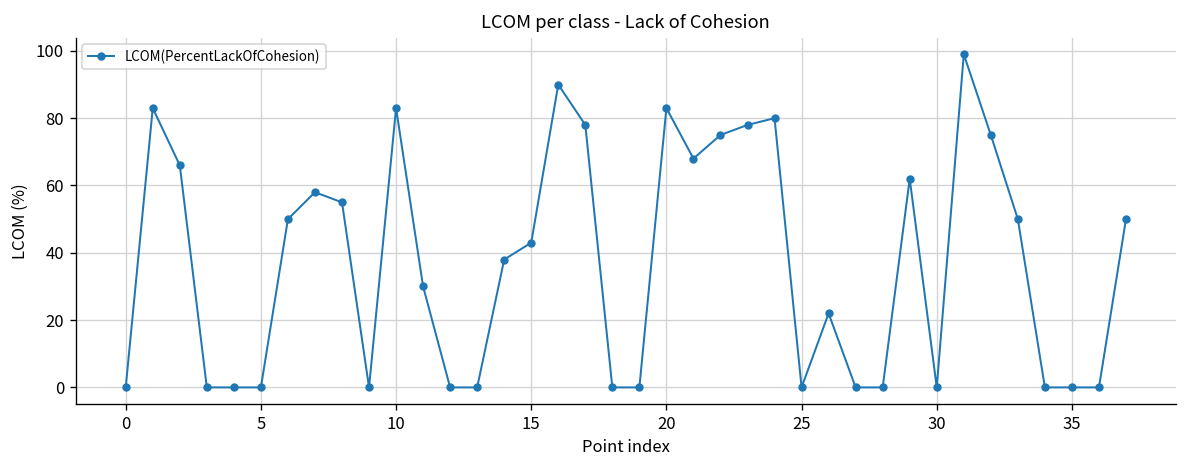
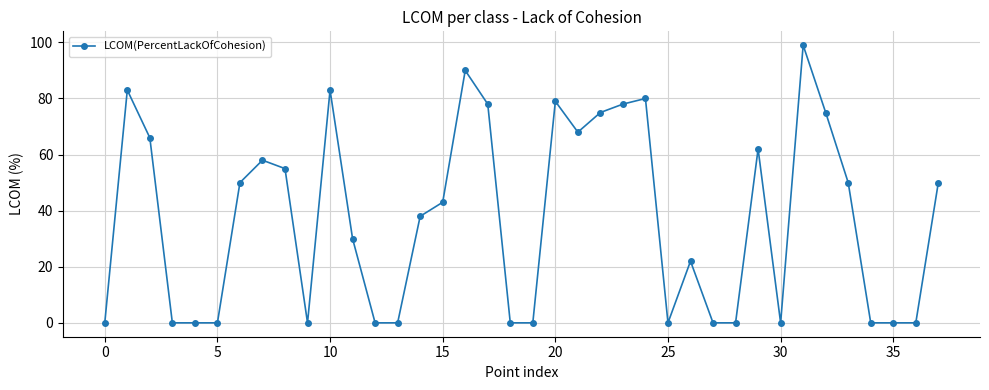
  {
    "0": 0,
    "5": 0,
    "10": 83,
    "15": 43,
-   "20": 83,
+   "20": 79,
    "25": 0,
    "30": 0,
    "35": 0
  }
